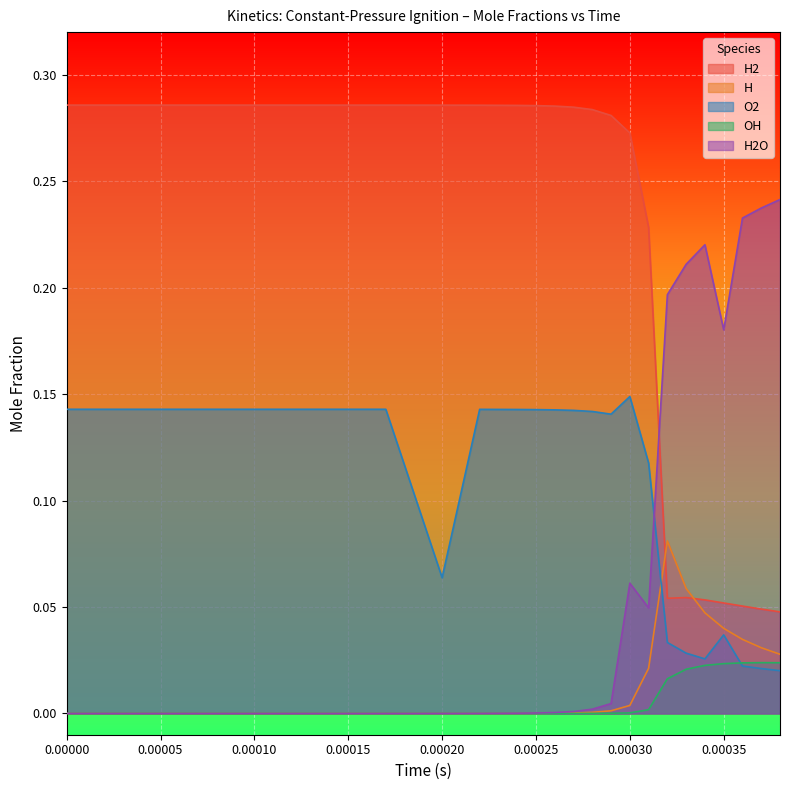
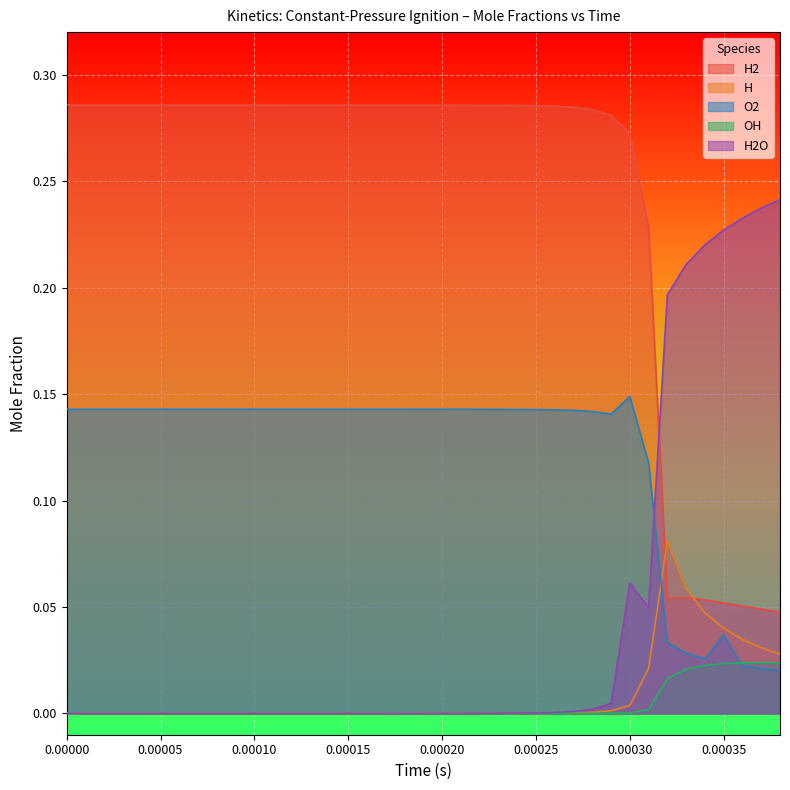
  {
    "O2": {
      "0.00000": 0.143,
      "0.00005": 0.143,
-     "0.00020": 0.064,
+     "0.00020": 0.143,
      "0.00025": 0.143,
      "0.00030": 0.149,
      "0.00035": 0.037
    },
    "OH": {
      "0.00030": 0.000,
      "0.00035": 0.023
    },
    "H2O": {
      "0.00030": 0.061,
-     "0.00035": 0.180
+     "0.00035": 0.227
    }
  }
